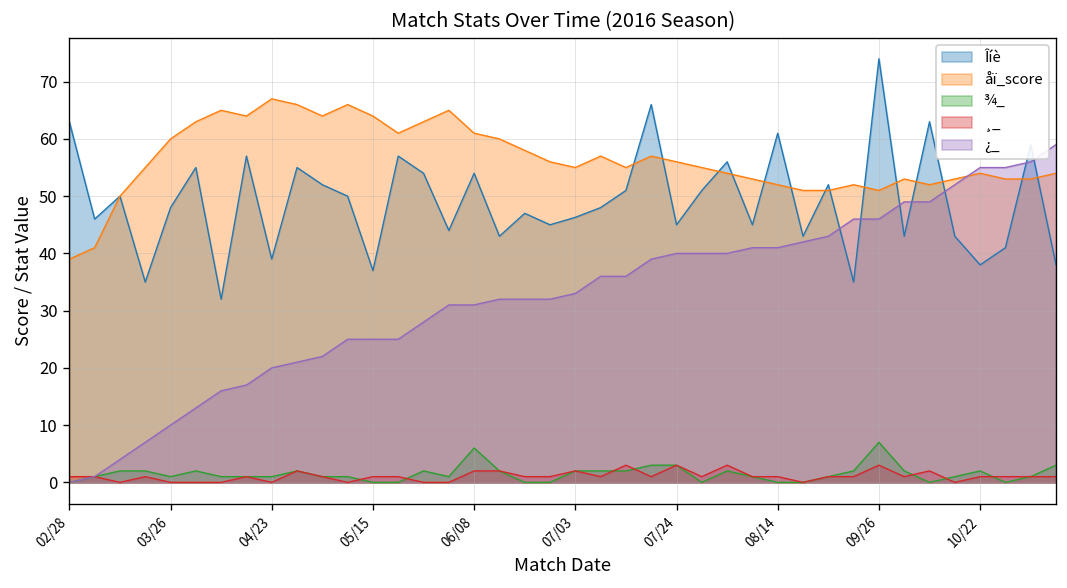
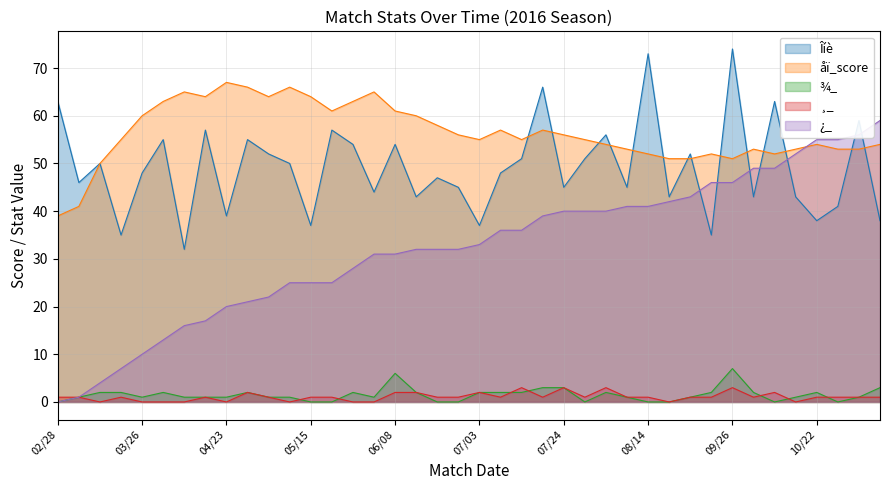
  {
    "Îíè": {
      "02/28": 63,
      "03/26": 48,
      "04/23": 39,
      "05/15": 37,
      "06/08": 54,
-     "07/03": 46,
+     "07/03": 37,
      "07/24": 45,
-     "08/14": 61,
+     "08/14": 73,
      "09/26": 74,
      "10/22": 38
    },
    "¾_": {
      "03/26": 1,
      "04/23": 1,
      "05/15": 0,
      "06/08": 6,
      "08/14": 0,
      "09/26": 7,
      "10/22": 2
    },
    "¿_": {
      "03/26": 10,
      "04/23": 20,
      "05/15": 25,
      "06/08": 31,
      "07/03": 33,
      "07/24": 40,
      "08/14": 41,
      "09/26": 46,
      "10/22": 55
    }
  }
